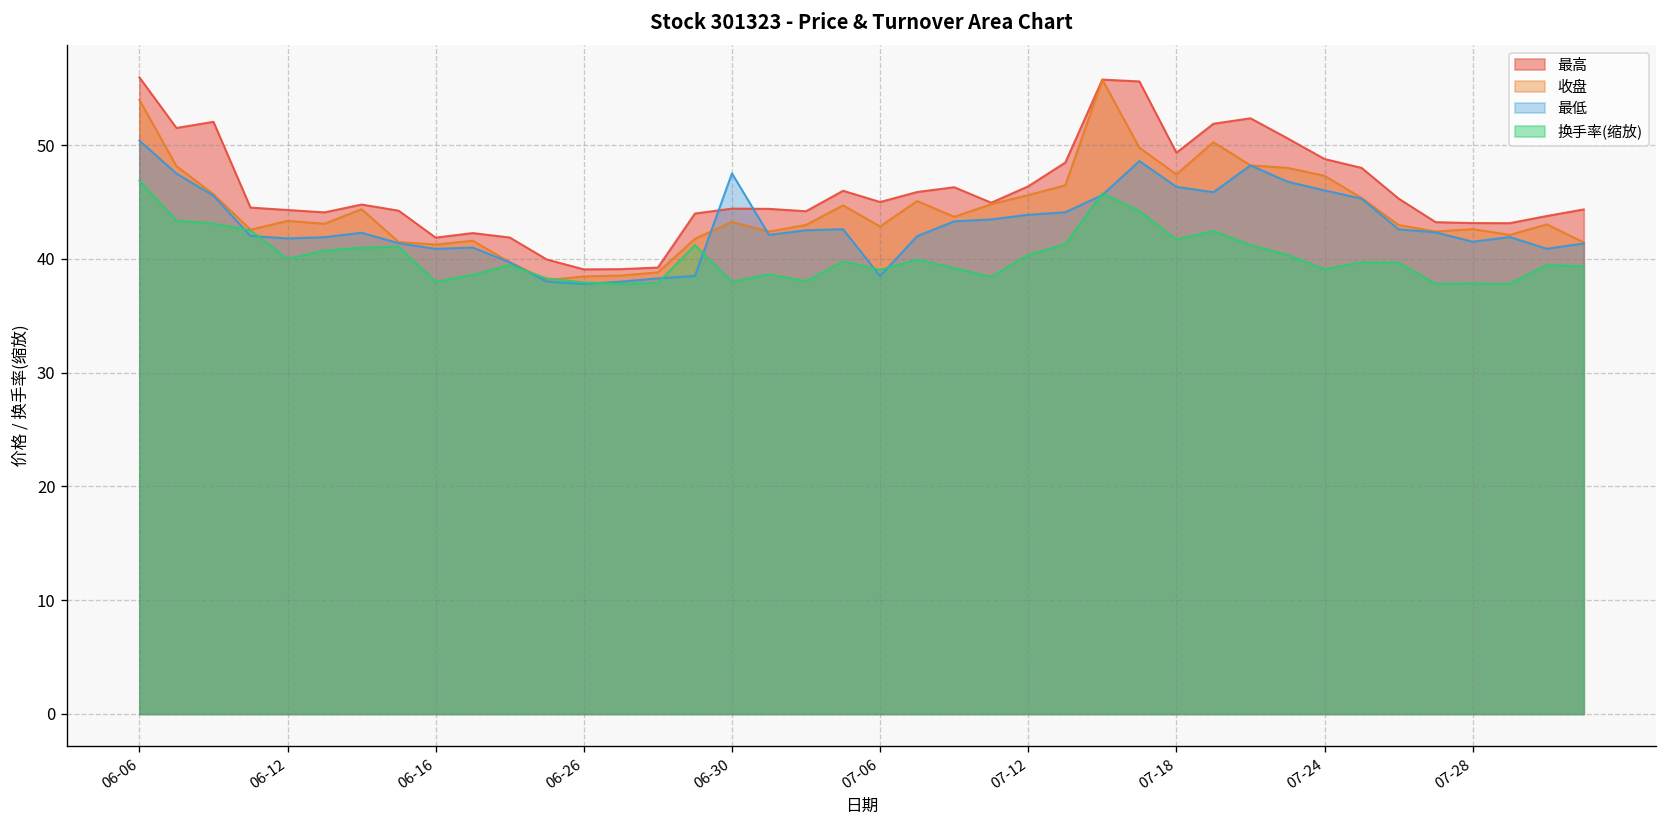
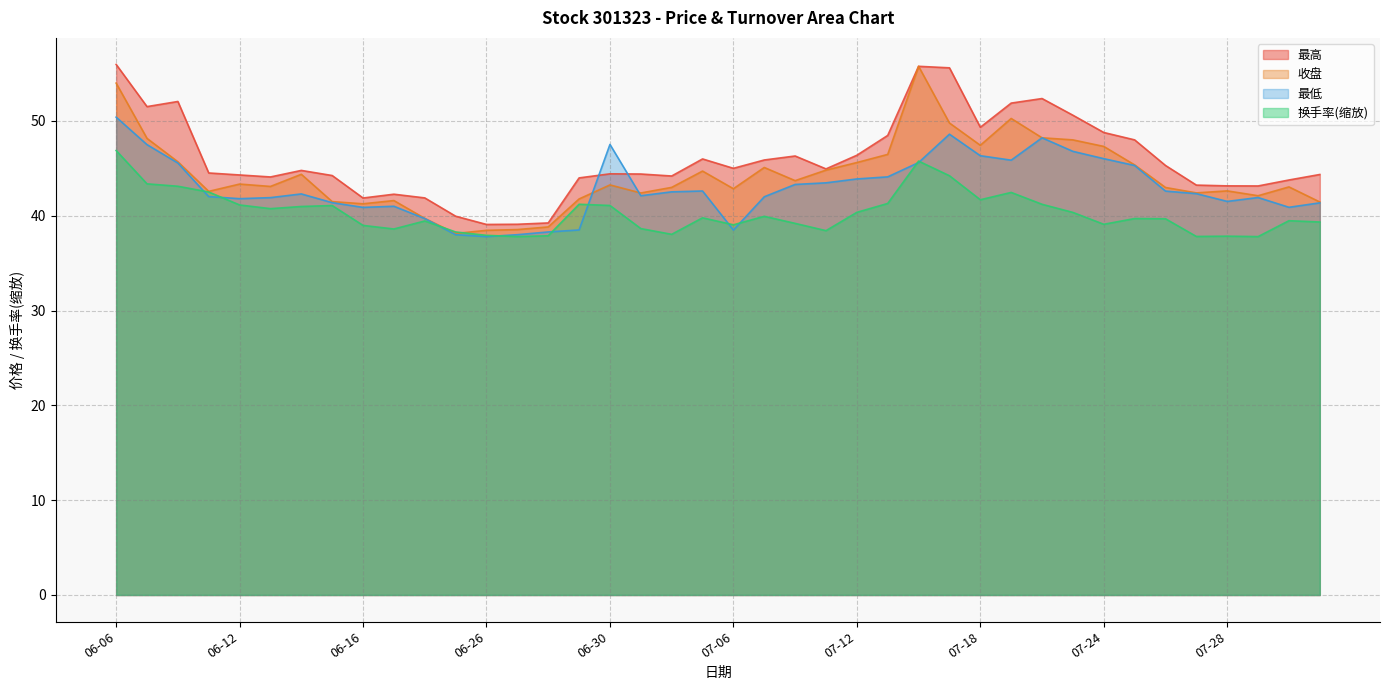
  {
    "最低": {
      "06-06": 50,
      "06-12": 42,
      "06-16": 41,
      "06-30": 48,
      "07-06": 38,
      "07-12": 44,
      "07-18": 46,
      "07-24": 46,
      "07-28": 42
    },
    "换手率(缩放)": {
      "06-06": 47,
-     "06-12": 40,
-     "06-16": 38,
-     "06-30": 38,
+     "06-12": 41,
+     "06-16": 39,
+     "06-30": 41,
      "07-06": 39,
      "07-12": 40,
      "07-18": 42,
      "07-24": 39,
      "07-28": 38
    }
  }
